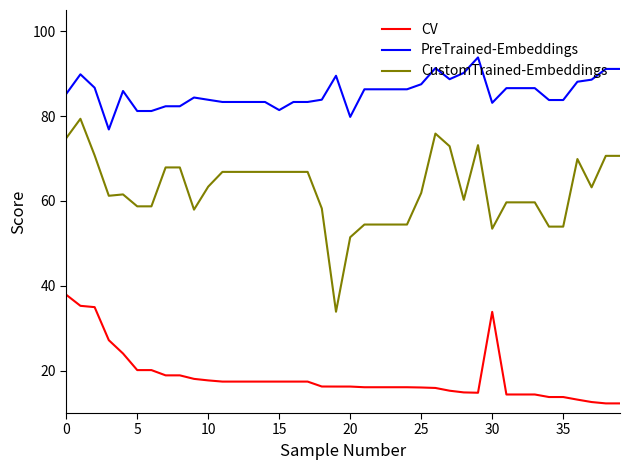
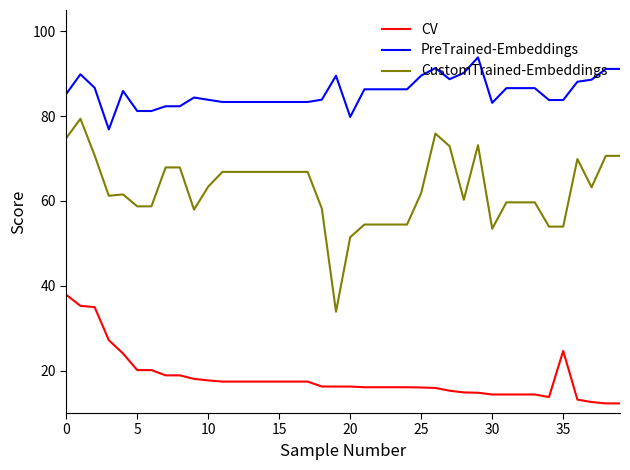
  {
    "CV": {
      "0": 38,
      "5": 20,
      "10": 18,
      "15": 17,
      "20": 16,
      "25": 16,
-     "30": 34,
-     "35": 14
+     "30": 14,
+     "35": 25
    },
    "PreTrained-Embeddings": {
      "0": 85,
      "5": 81,
      "10": 84,
-     "15": 81,
+     "15": 83,
      "20": 80,
-     "25": 88,
+     "25": 90,
      "30": 83,
      "35": 84
    },
    "CustomTrained-Embeddings": {
      "0": 75,
      "5": 59,
      "10": 63,
      "15": 67,
      "20": 51,
      "25": 62,
      "30": 53,
      "35": 54
    }
  }
